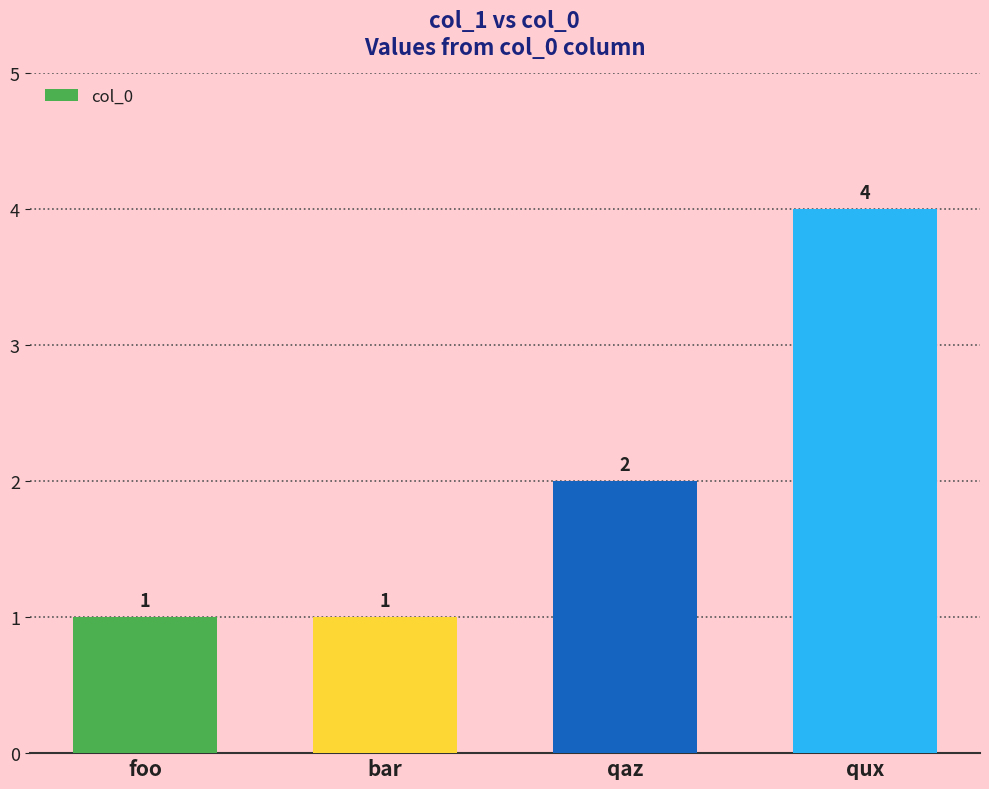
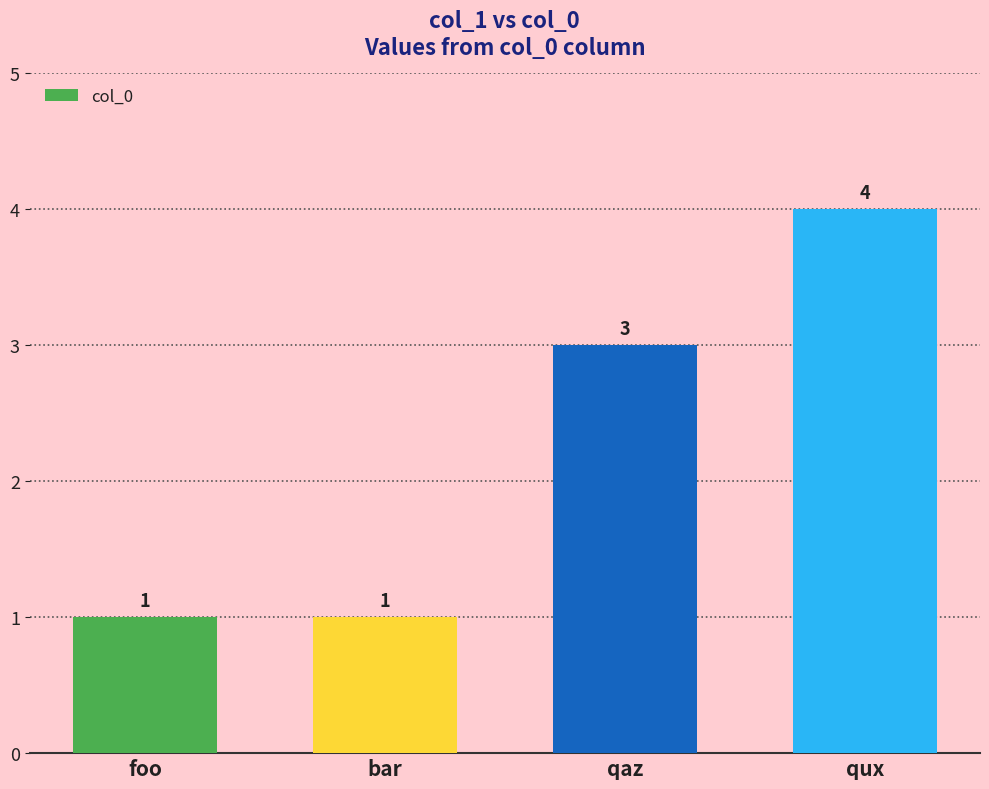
  {
    "foo": 1,
    "bar": 1,
-   "qaz": 2,
+   "qaz": 3,
    "qux": 4
  }
